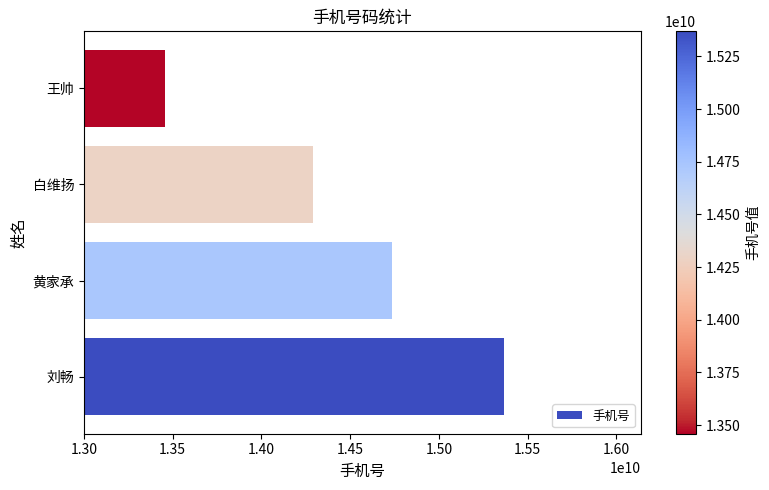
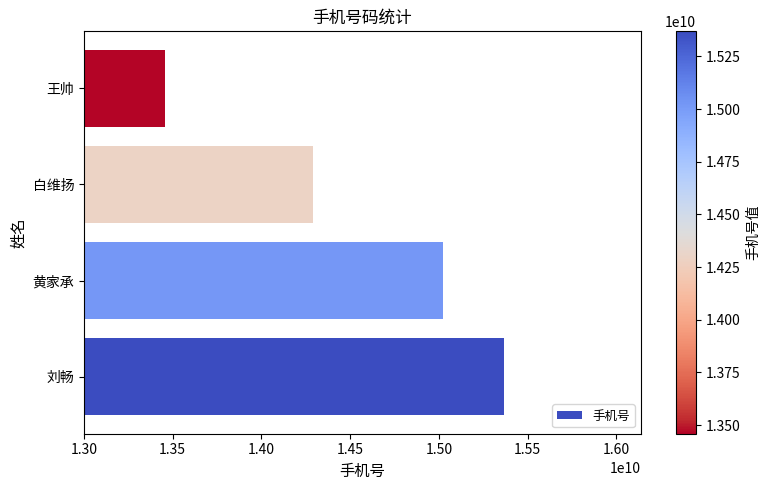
  {
    "王帅": 13460000000,
    "白维扬": 14290000000,
-   "黄家承": 14730000000,
+   "黄家承": 15020000000,
    "刘畅": 15370000000
  }
